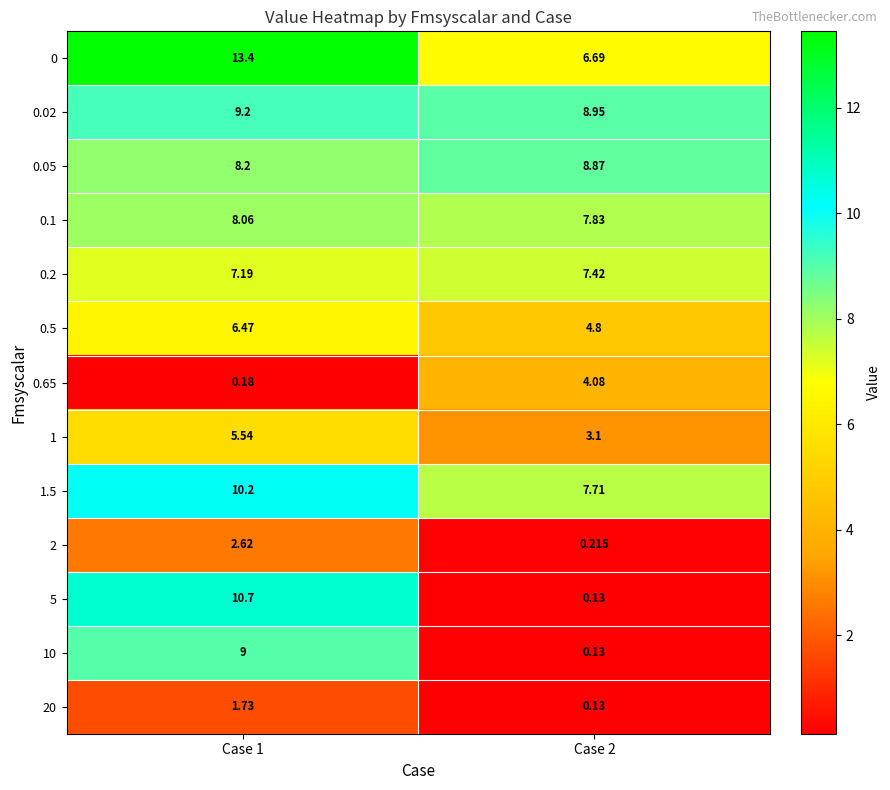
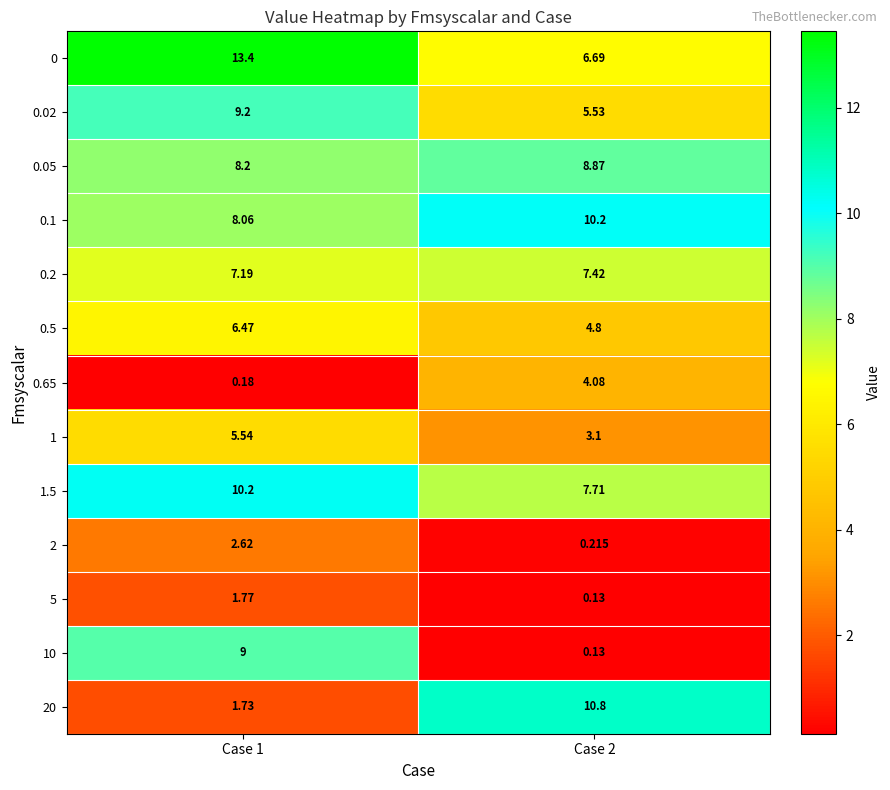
  {
    "0": {
      "Case 1": 13.4,
      "Case 2": 6.69
    },
    "0.02": {
      "Case 1": 9.2,
-     "Case 2": 8.95
+     "Case 2": 5.53
    },
    "0.05": {
      "Case 1": 8.2,
      "Case 2": 8.87
    },
    "0.1": {
      "Case 1": 8.06,
-     "Case 2": 7.83
+     "Case 2": 10.2
    },
    "0.2": {
      "Case 1": 7.19,
      "Case 2": 7.42
    },
    "0.5": {
      "Case 1": 6.47,
      "Case 2": 4.8
    },
    "0.65": {
      "Case 1": 0.18,
      "Case 2": 4.08
    },
    "1": {
      "Case 1": 5.54,
      "Case 2": 3.1
    },
    "1.5": {
      "Case 1": 10.2,
      "Case 2": 7.71
    },
    "2": {
      "Case 1": 2.62,
      "Case 2": 0.215
    },
    "5": {
-     "Case 1": 10.7,
+     "Case 1": 1.77,
      "Case 2": 0.13
    },
    "10": {
      "Case 1": 9,
      "Case 2": 0.13
    },
    "20": {
      "Case 1": 1.73,
-     "Case 2": 0.13
+     "Case 2": 10.8
    }
  }
